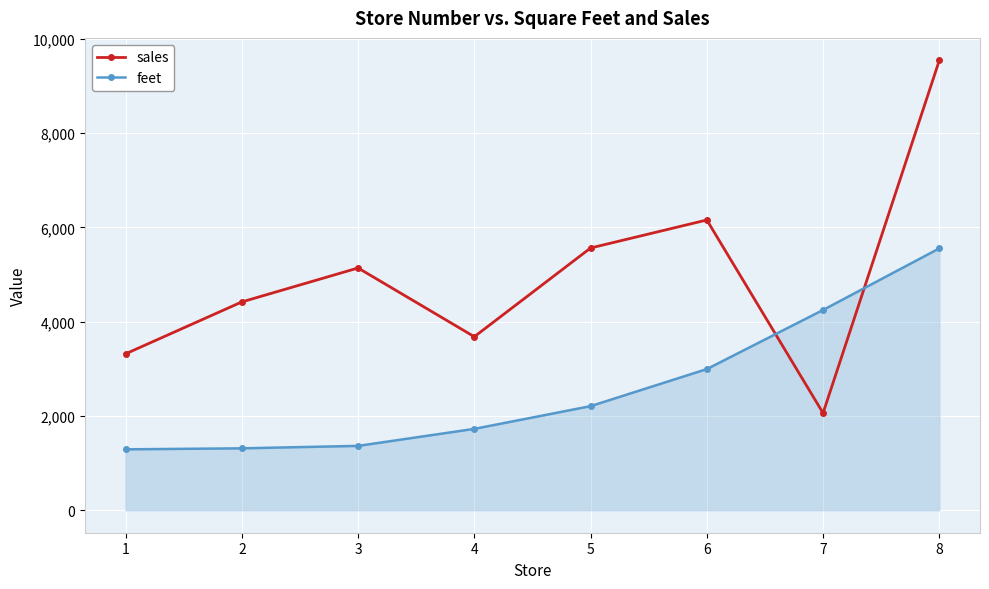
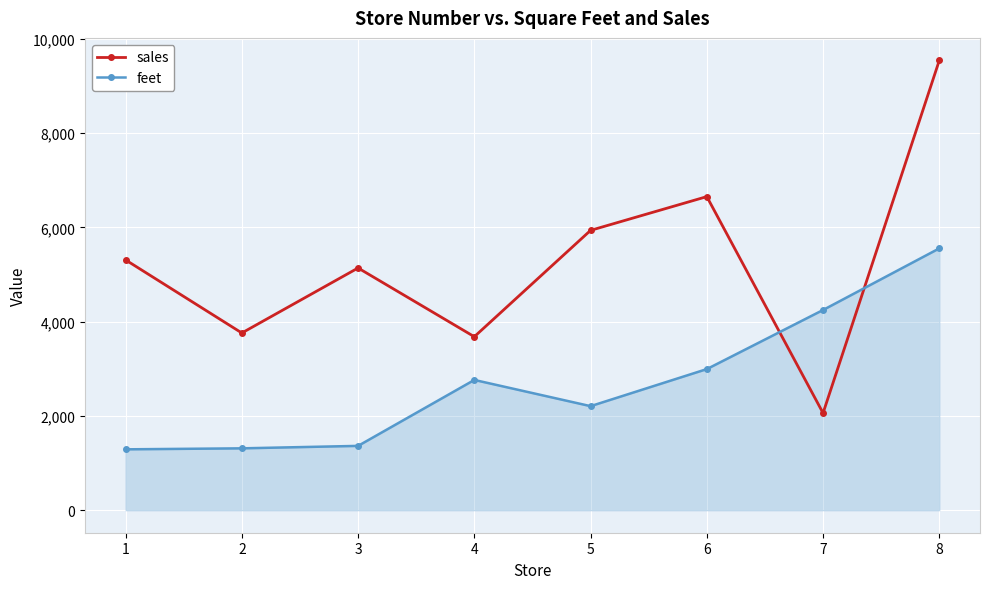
  {
    "sales": {
-     "1": "3,300",
-     "2": "4,400",
+     "1": "5,300",
+     "2": "3,800",
      "3": "5,100",
      "4": "3,700",
-     "5": "5,600",
-     "6": "6,200",
+     "5": "5,900",
+     "6": "6,700",
      "7": "2,100",
      "8": "9,500"
    },
    "feet": {
      "1": "1,300",
      "2": "1,300",
      "3": "1,400",
-     "4": "1,700",
+     "4": "2,800",
      "5": "2,200",
      "6": "3,000",
      "7": "4,200",
      "8": "5,600"
    }
  }
